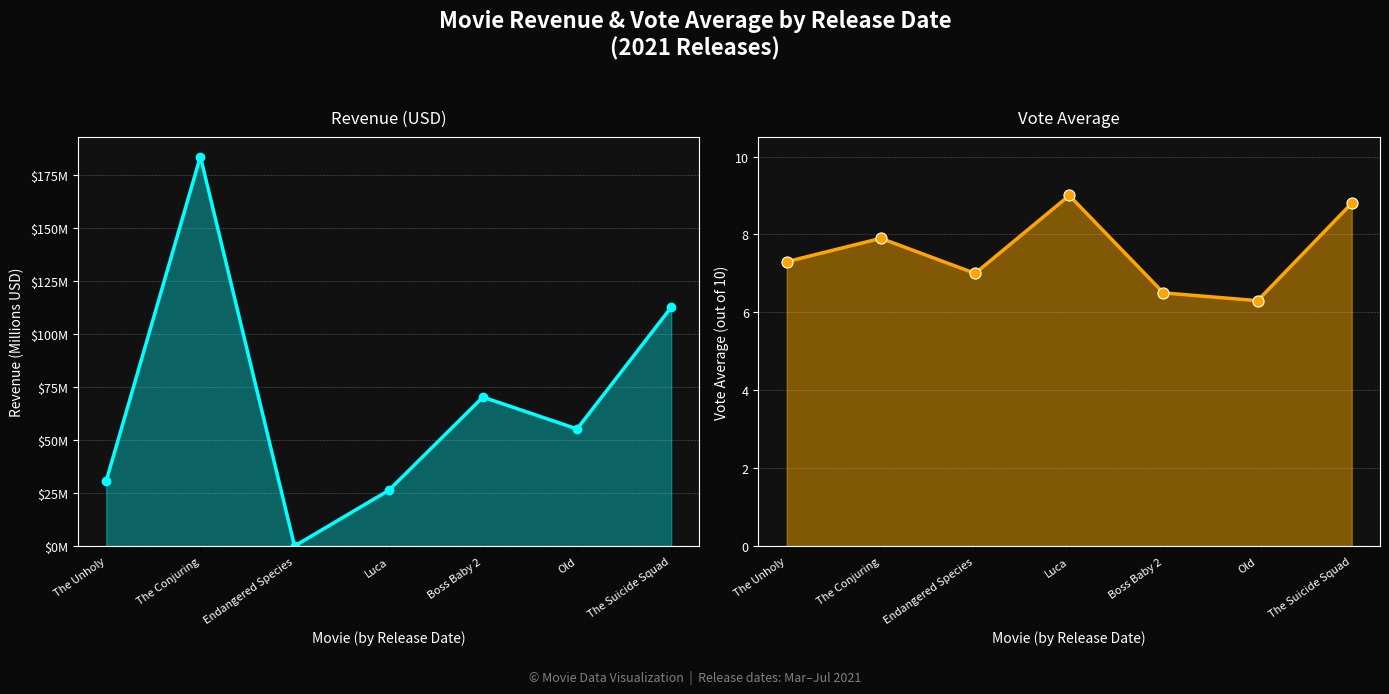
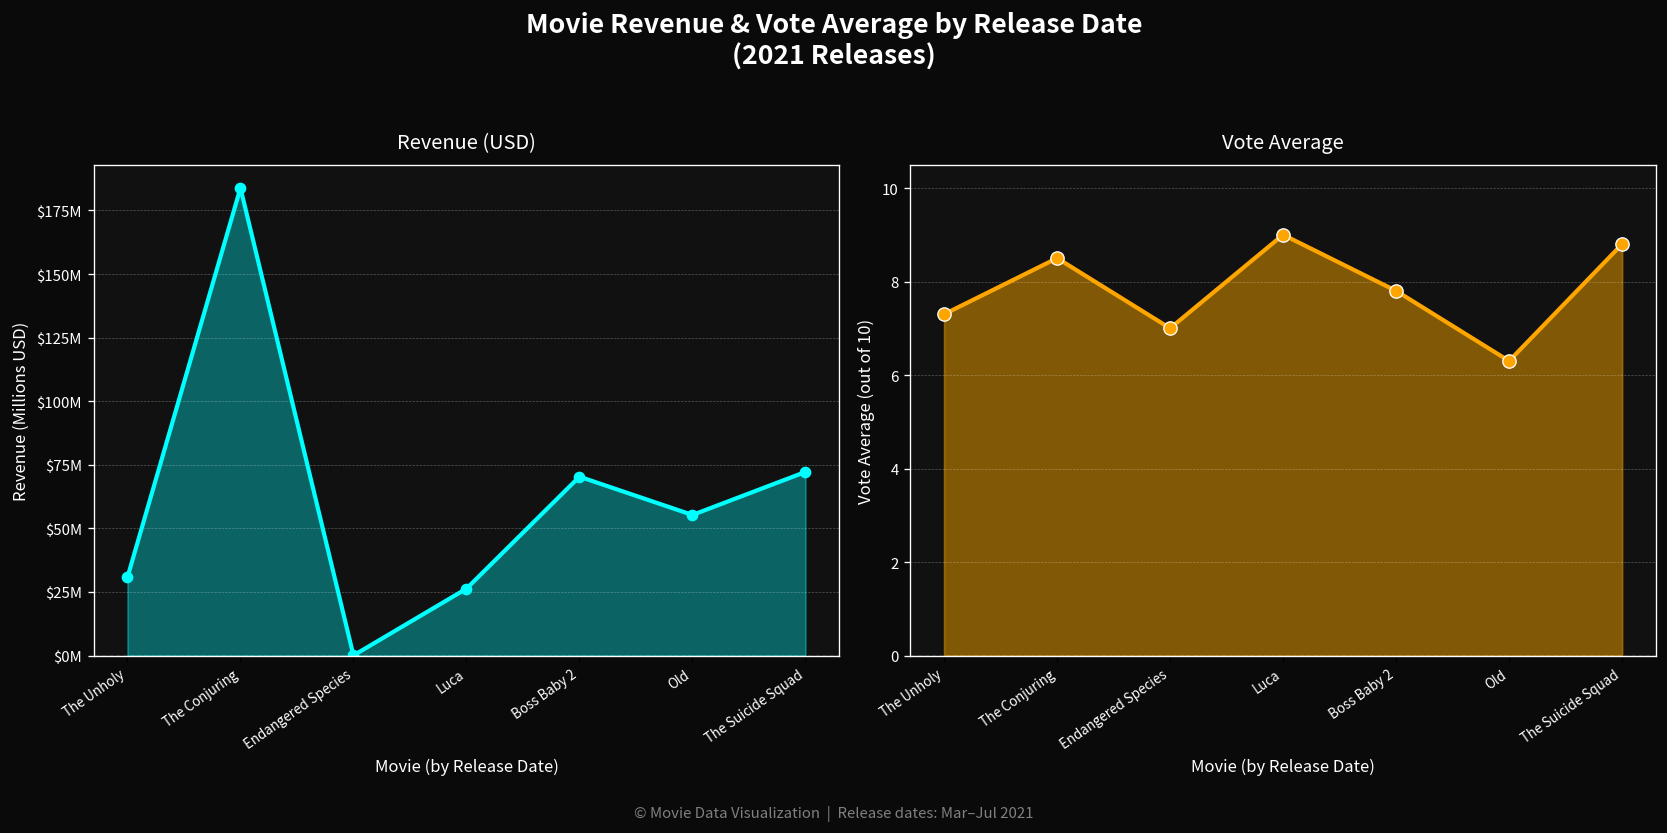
  {
    "Revenue (USD)": {
      "The Unholy": "$31000000",
      "The Conjuring": "$184000000",
      "Endangered Species": "$0",
      "Luca": "$26000000",
      "Boss Baby 2": "$70000000",
      "Old": "$55000000",
-     "The Suicide Squad": "$113000000"
+     "The Suicide Squad": "$72000000"
    },
    "Vote Average": {
      "The Unholy": "7.3",
-     "The Conjuring": "7.9",
+     "The Conjuring": "8.5",
      "Endangered Species": "7.0",
      "Luca": "9.0",
-     "Boss Baby 2": "6.5",
+     "Boss Baby 2": "7.8",
      "Old": "6.3",
      "The Suicide Squad": "8.8"
    }
  }
